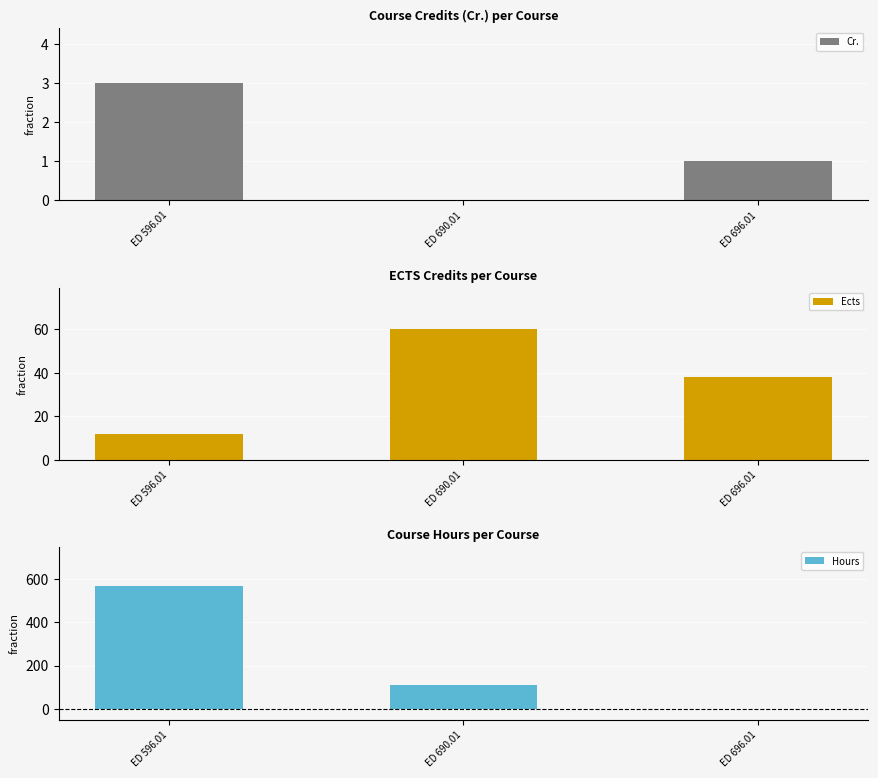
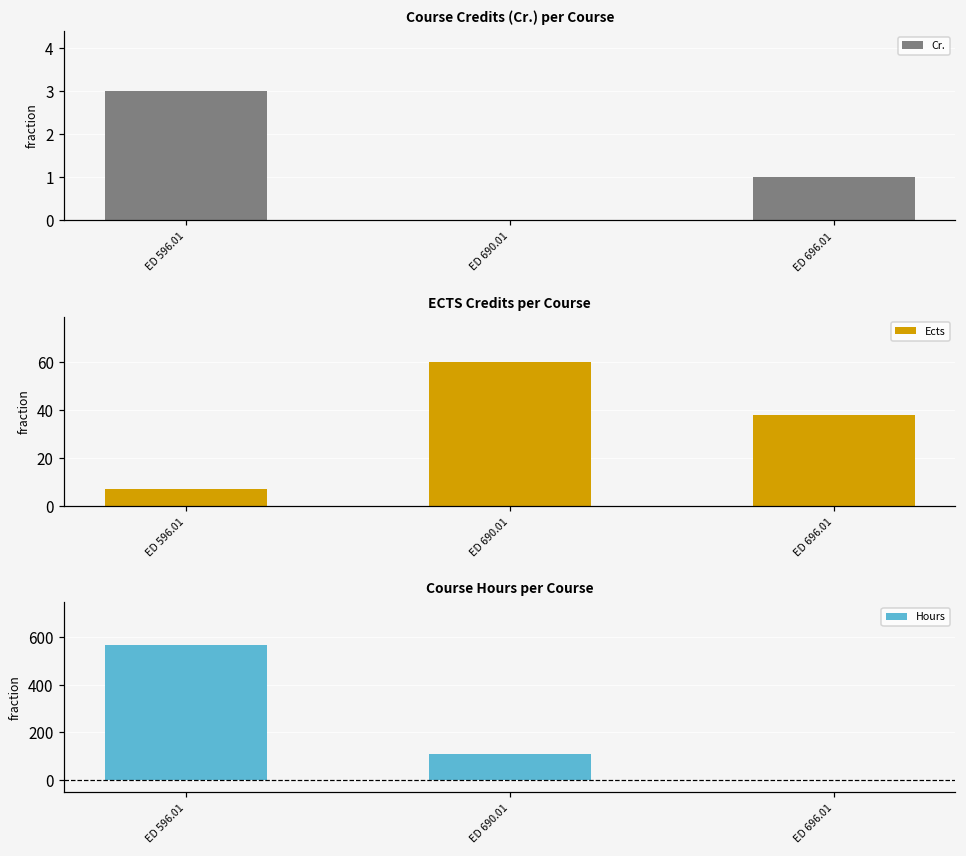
  {
    "Course Credits (Cr.) per Course": {
      "ED 596.01": 3.0,
      "ED 690.01": 0.0,
      "ED 696.01": 1.0
    },
    "ECTS Credits per Course": {
-     "ED 596.01": 12,
+     "ED 596.01": 7,
      "ED 690.01": 60,
      "ED 696.01": 38
    },
    "Course Hours per Course": {
      "ED 596.01": 570,
      "ED 690.01": 110,
      "ED 696.01": 0
    }
  }
